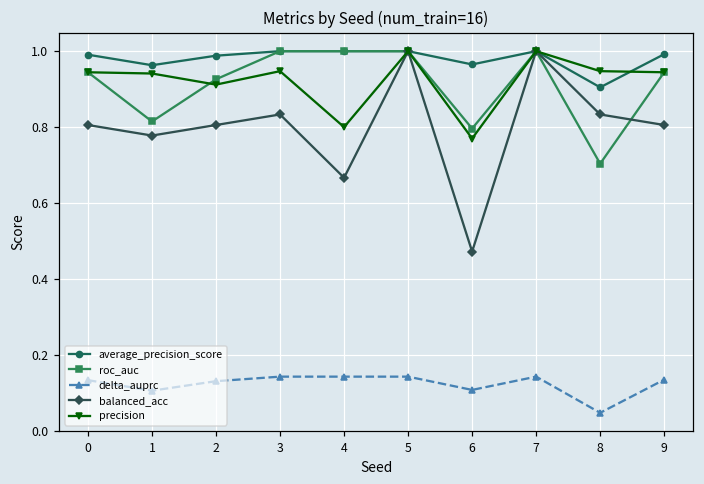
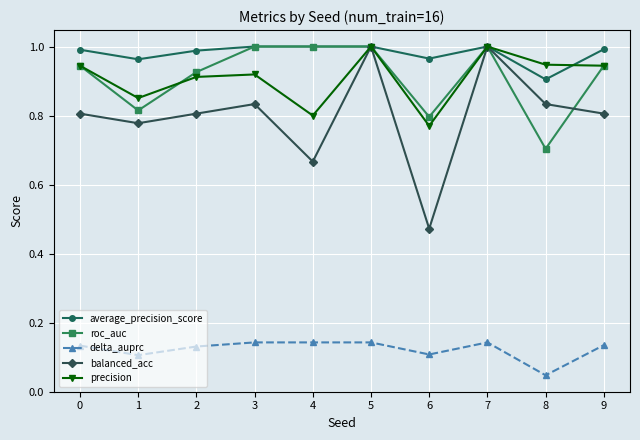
  {
    "delta_auprc": {
      "3": 0.14,
      "4": 0.14,
      "5": 0.14,
      "6": 0.11,
      "7": 0.14,
      "8": 0.05,
      "9": 0.13
    },
    "precision": {
-     "1": 0.94,
+     "1": 0.85,
      "2": 0.91,
-     "3": 0.95,
+     "3": 0.92,
      "4": 0.80,
      "6": 0.77,
      "8": 0.95
    }
  }
